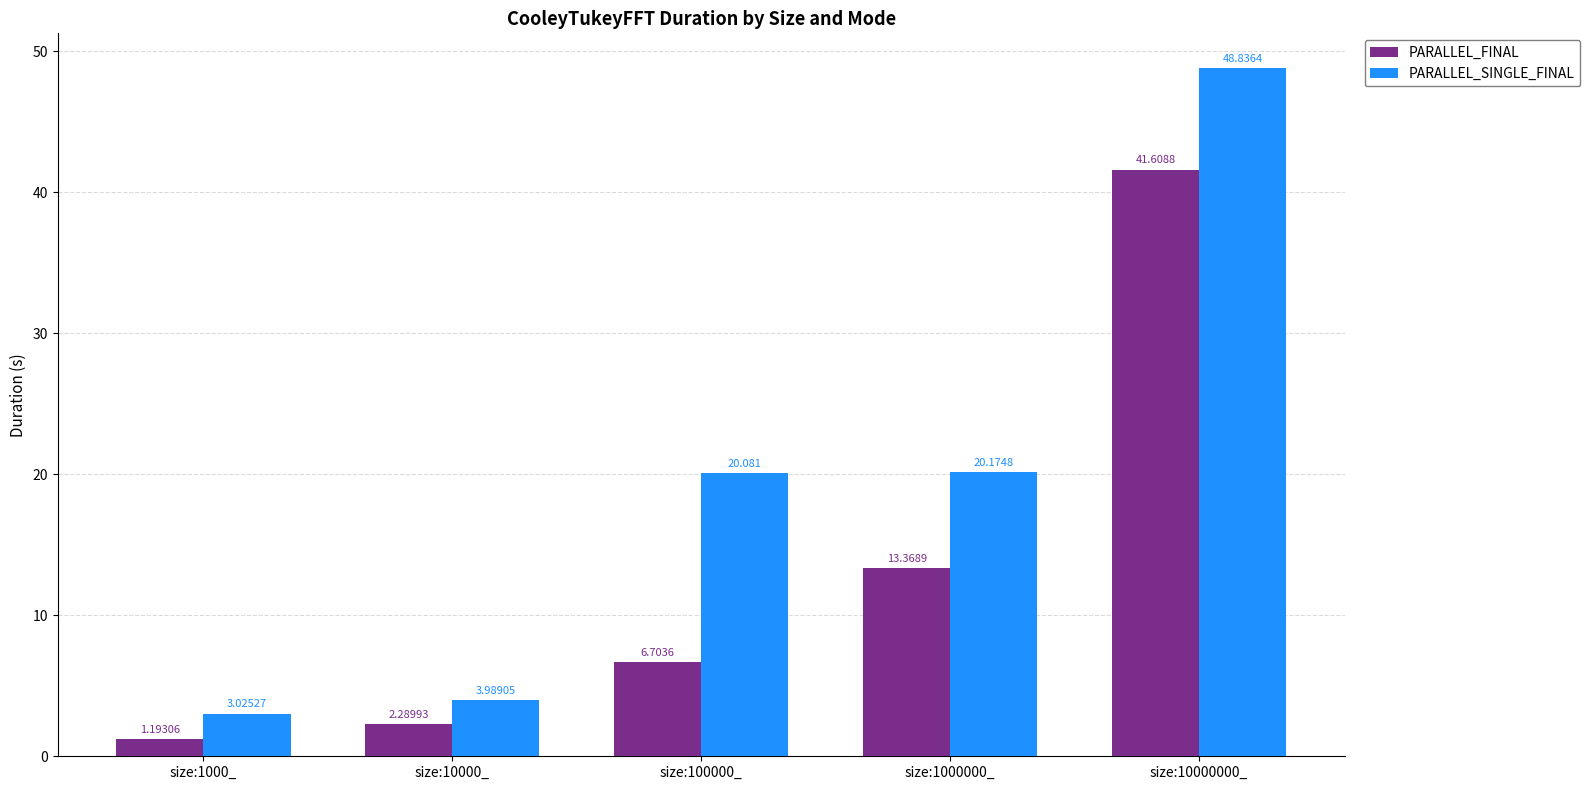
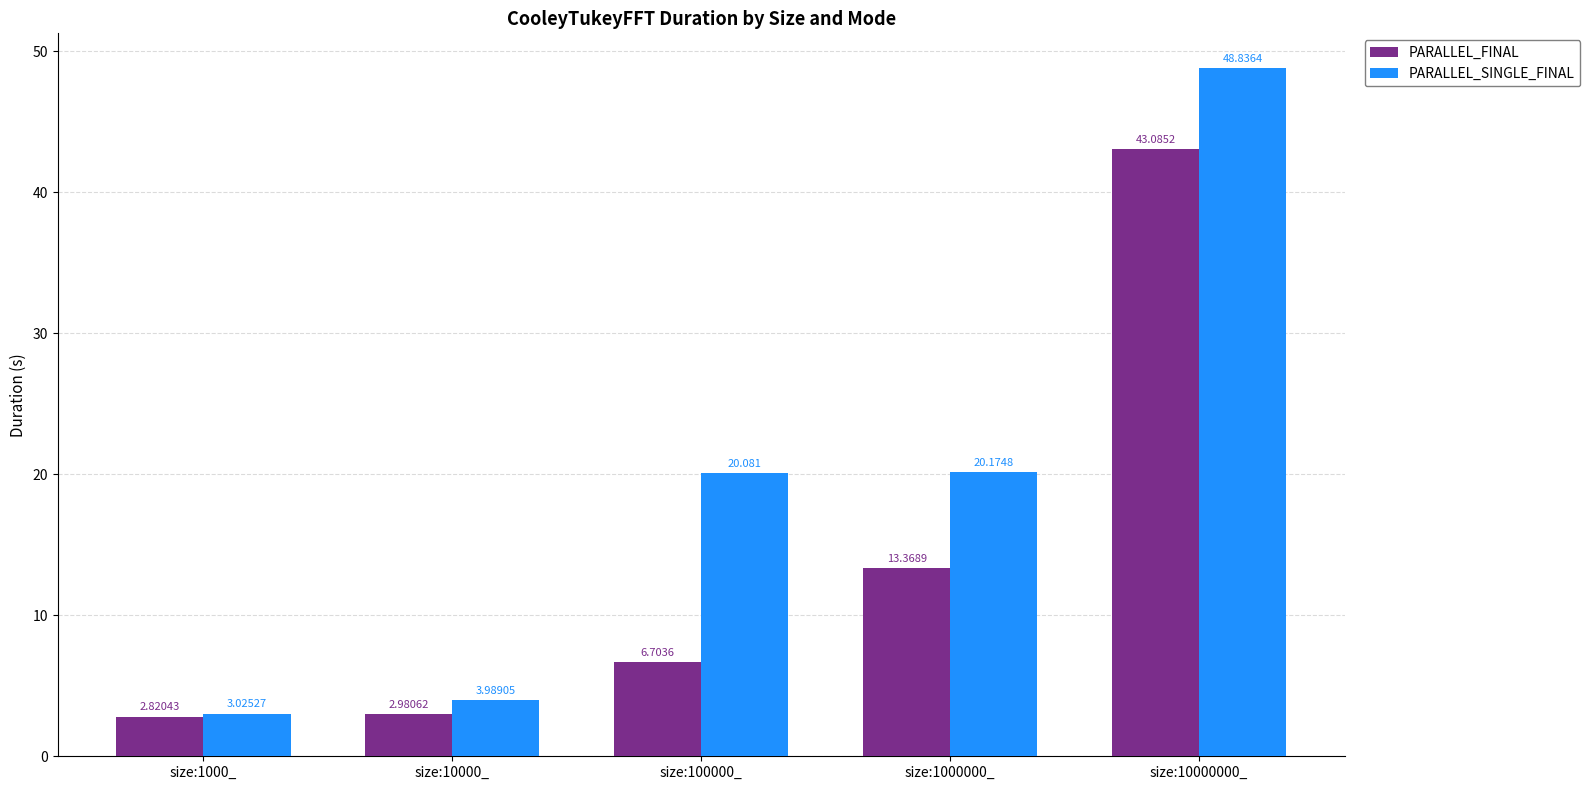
  {
    "PARALLEL_FINAL": {
-     "size:1000_": 1.19306,
-     "size:10000_": 2.28993,
+     "size:1000_": 2.82043,
+     "size:10000_": 2.98062,
      "size:100000_": 6.7036,
      "size:1000000_": 13.3689,
-     "size:10000000_": 41.6088
+     "size:10000000_": 43.0852
    },
    "PARALLEL_SINGLE_FINAL": {
      "size:1000_": 3.02527,
      "size:10000_": 3.98905,
      "size:100000_": 20.081,
      "size:1000000_": 20.1748,
      "size:10000000_": 48.8364
    }
  }
